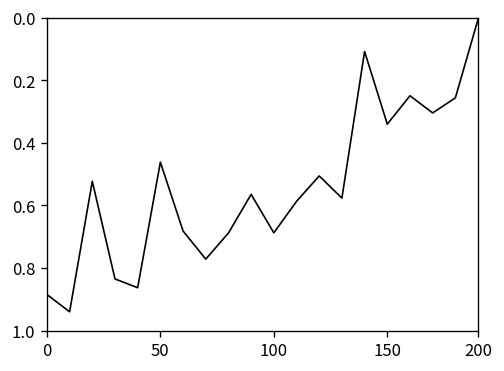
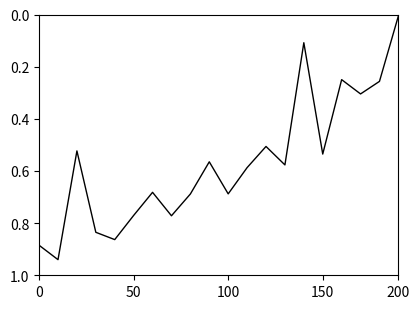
  {
    "0": 0.88,
-   "50": 0.46,
+   "50": 0.77,
    "100": 0.69,
-   "150": 0.34,
+   "150": 0.54,
    "200": 0.01
  }
